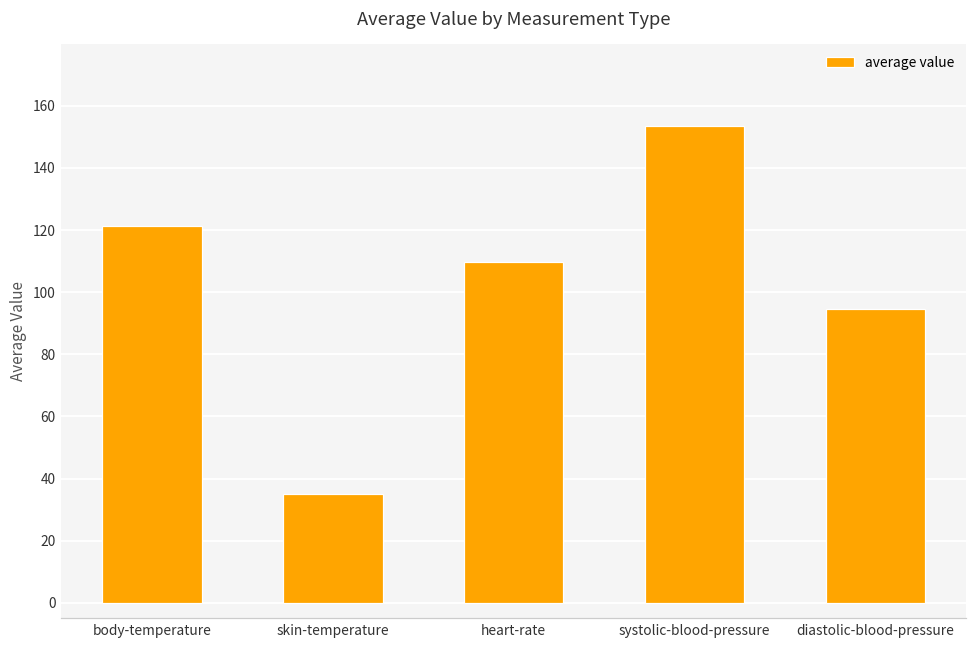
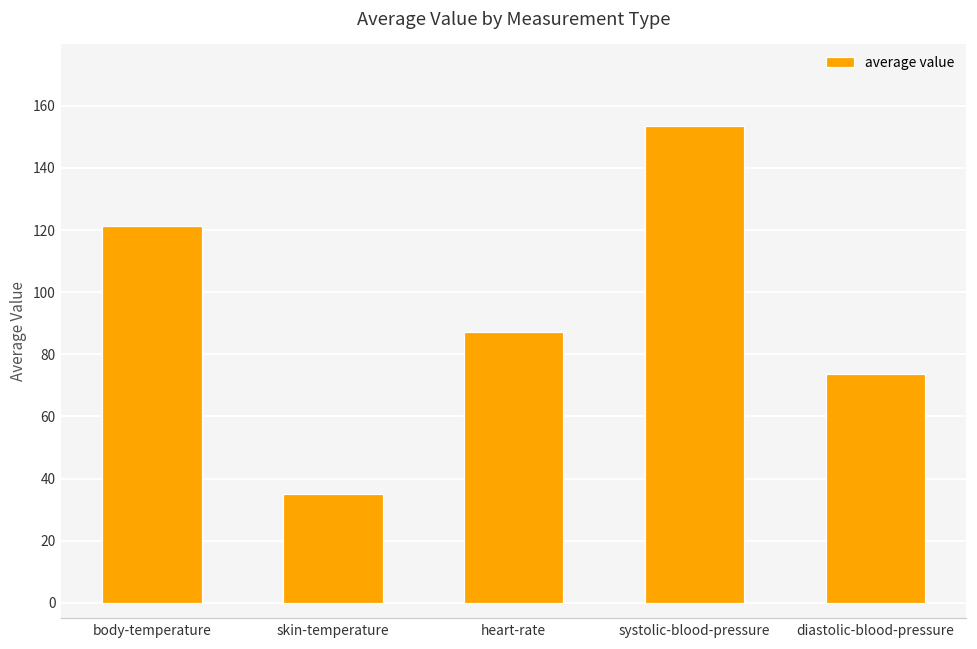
  {
    "body-temperature": 121,
    "skin-temperature": 35,
-   "heart-rate": 110,
+   "heart-rate": 87,
    "systolic-blood-pressure": 154,
-   "diastolic-blood-pressure": 95
+   "diastolic-blood-pressure": 74
  }
